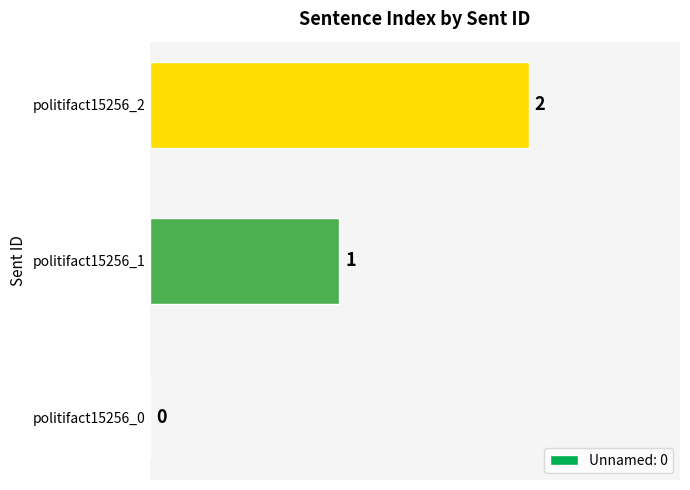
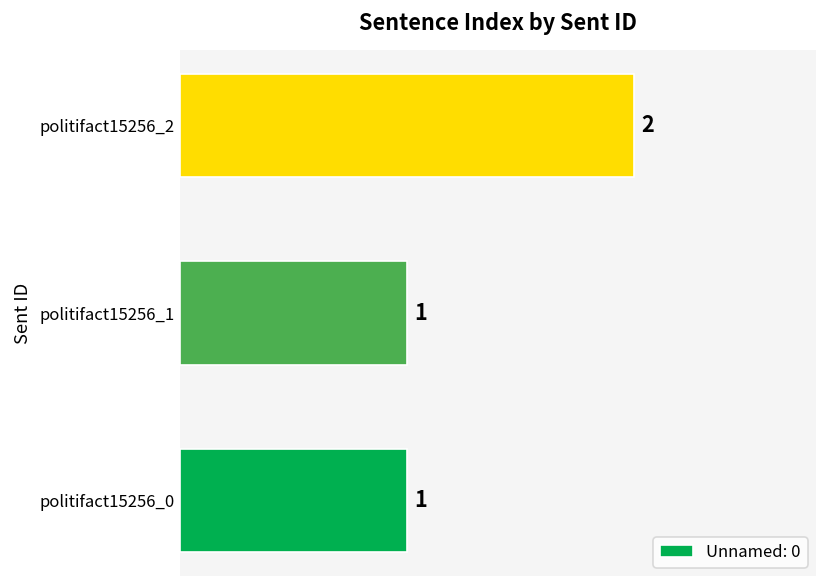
  {
    "politifact15256_2": 2,
    "politifact15256_1": 1,
-   "politifact15256_0": 0
+   "politifact15256_0": 1
  }
